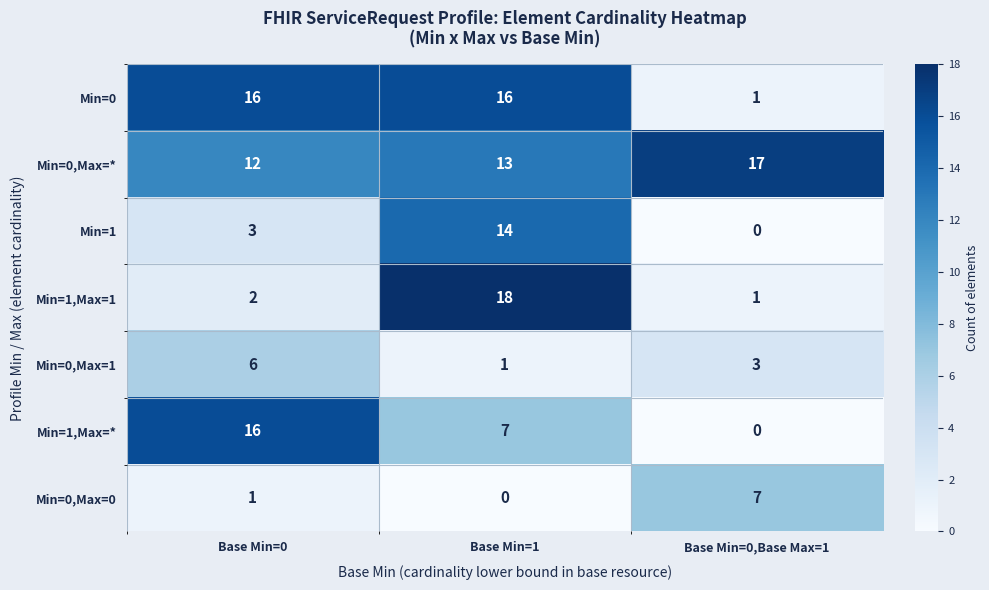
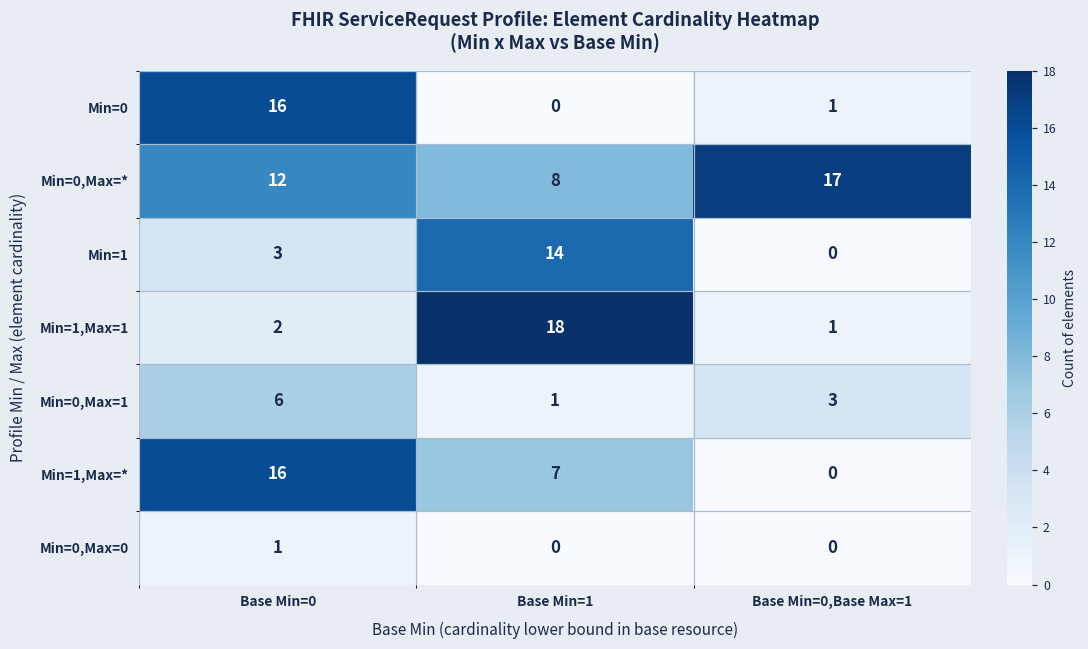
  {
    "Min=0": {
      "Base Min=0": 16,
-     "Base Min=1": 16,
+     "Base Min=1": 0,
      "Base Min=0,Base Max=1": 1
    },
    "Min=0,Max=*": {
      "Base Min=0": 12,
-     "Base Min=1": 13,
+     "Base Min=1": 8,
      "Base Min=0,Base Max=1": 17
    },
    "Min=1": {
      "Base Min=0": 3,
      "Base Min=1": 14,
      "Base Min=0,Base Max=1": 0
    },
    "Min=1,Max=1": {
      "Base Min=0": 2,
      "Base Min=1": 18,
      "Base Min=0,Base Max=1": 1
    },
    "Min=0,Max=1": {
      "Base Min=0": 6,
      "Base Min=1": 1,
      "Base Min=0,Base Max=1": 3
    },
    "Min=1,Max=*": {
      "Base Min=0": 16,
      "Base Min=1": 7,
      "Base Min=0,Base Max=1": 0
    },
    "Min=0,Max=0": {
      "Base Min=0": 1,
      "Base Min=1": 0,
-     "Base Min=0,Base Max=1": 7
+     "Base Min=0,Base Max=1": 0
    }
  }
